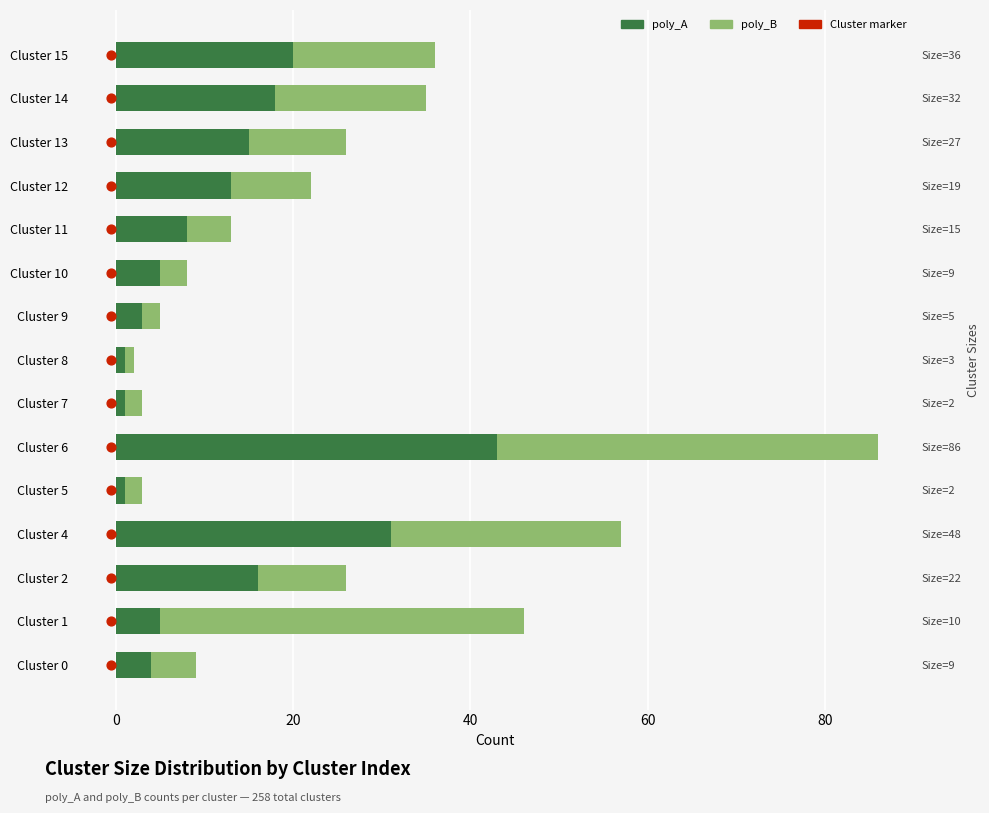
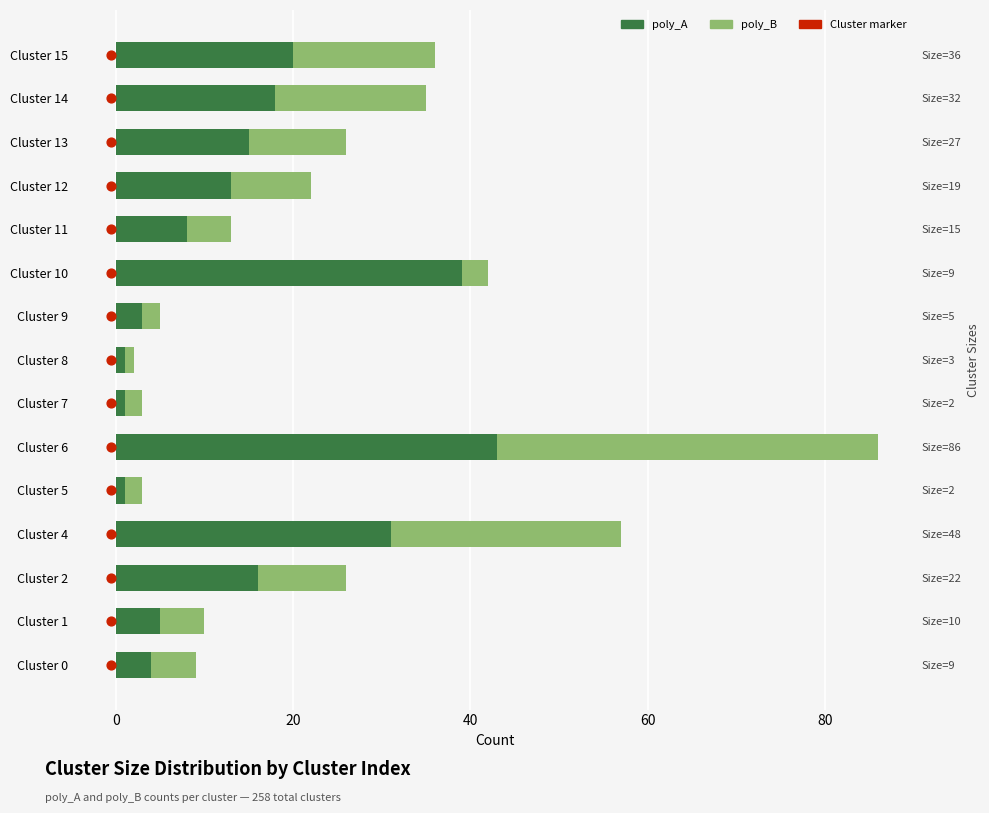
  {
    "poly_A": {
      "Cluster 15": 20,
      "Cluster 14": 18,
      "Cluster 13": 15,
      "Cluster 12": 13,
      "Cluster 11": 8,
-     "Cluster 10": 5,
+     "Cluster 10": 39,
      "Cluster 9": 3,
      "Cluster 8": 1,
      "Cluster 7": 1,
      "Cluster 6": 43,
      "Cluster 5": 1,
      "Cluster 4": 31,
      "Cluster 2": 16,
      "Cluster 1": 5,
      "Cluster 0": 4
    },
    "poly_B": {
      "Cluster 15": 16,
      "Cluster 14": 17,
      "Cluster 13": 11,
      "Cluster 12": 9,
      "Cluster 11": 5,
      "Cluster 10": 3,
      "Cluster 9": 2,
      "Cluster 8": 1,
      "Cluster 7": 2,
      "Cluster 6": 43,
      "Cluster 5": 2,
      "Cluster 4": 26,
      "Cluster 2": 10,
-     "Cluster 1": 41,
+     "Cluster 1": 5,
      "Cluster 0": 5
    }
  }
